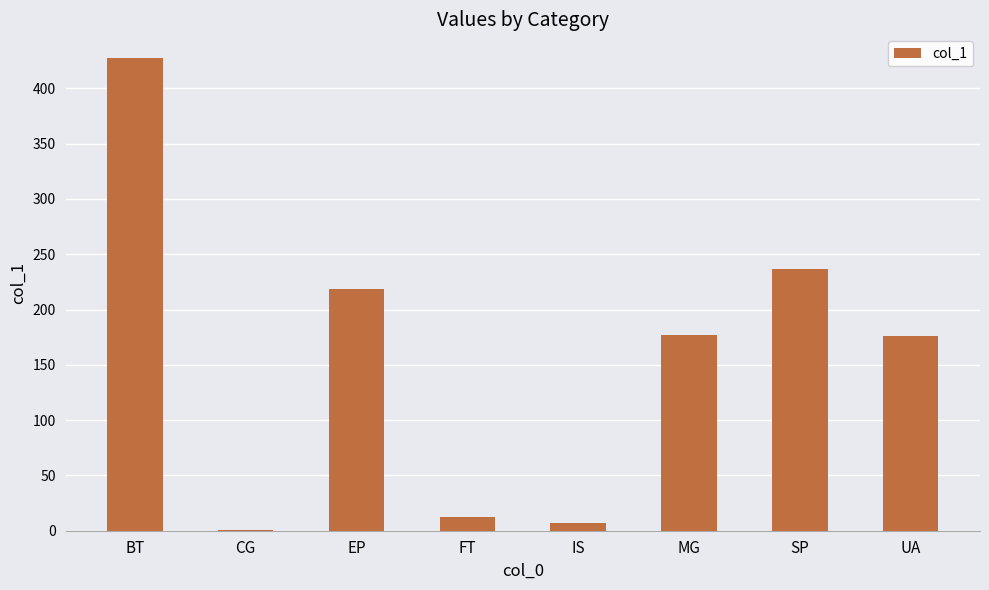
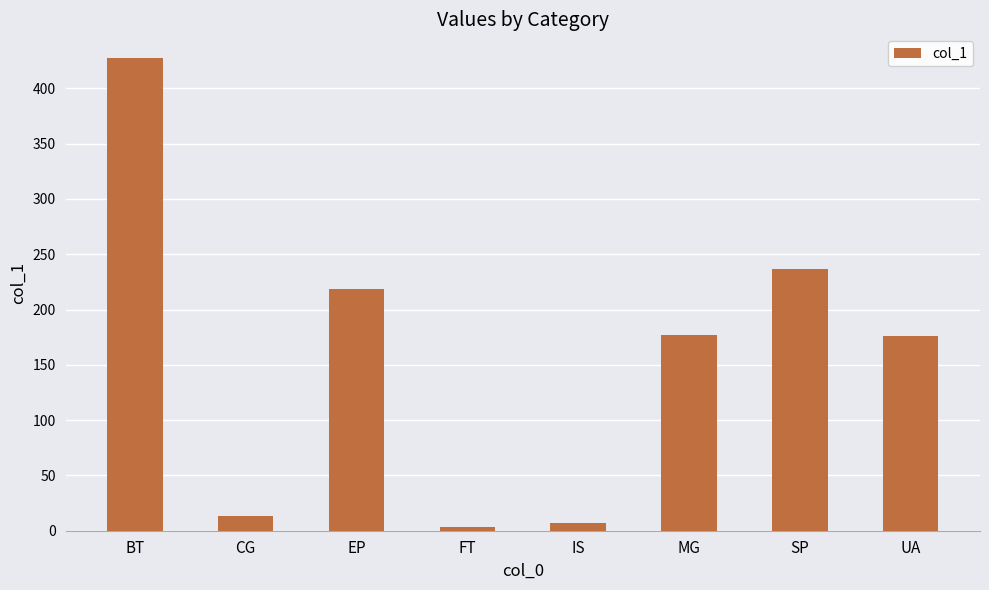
  {
    "BT": 427,
-   "CG": 1,
+   "CG": 13,
    "EP": 218,
-   "FT": 12,
+   "FT": 4,
    "IS": 7,
    "MG": 177,
    "SP": 237,
    "UA": 176
  }
